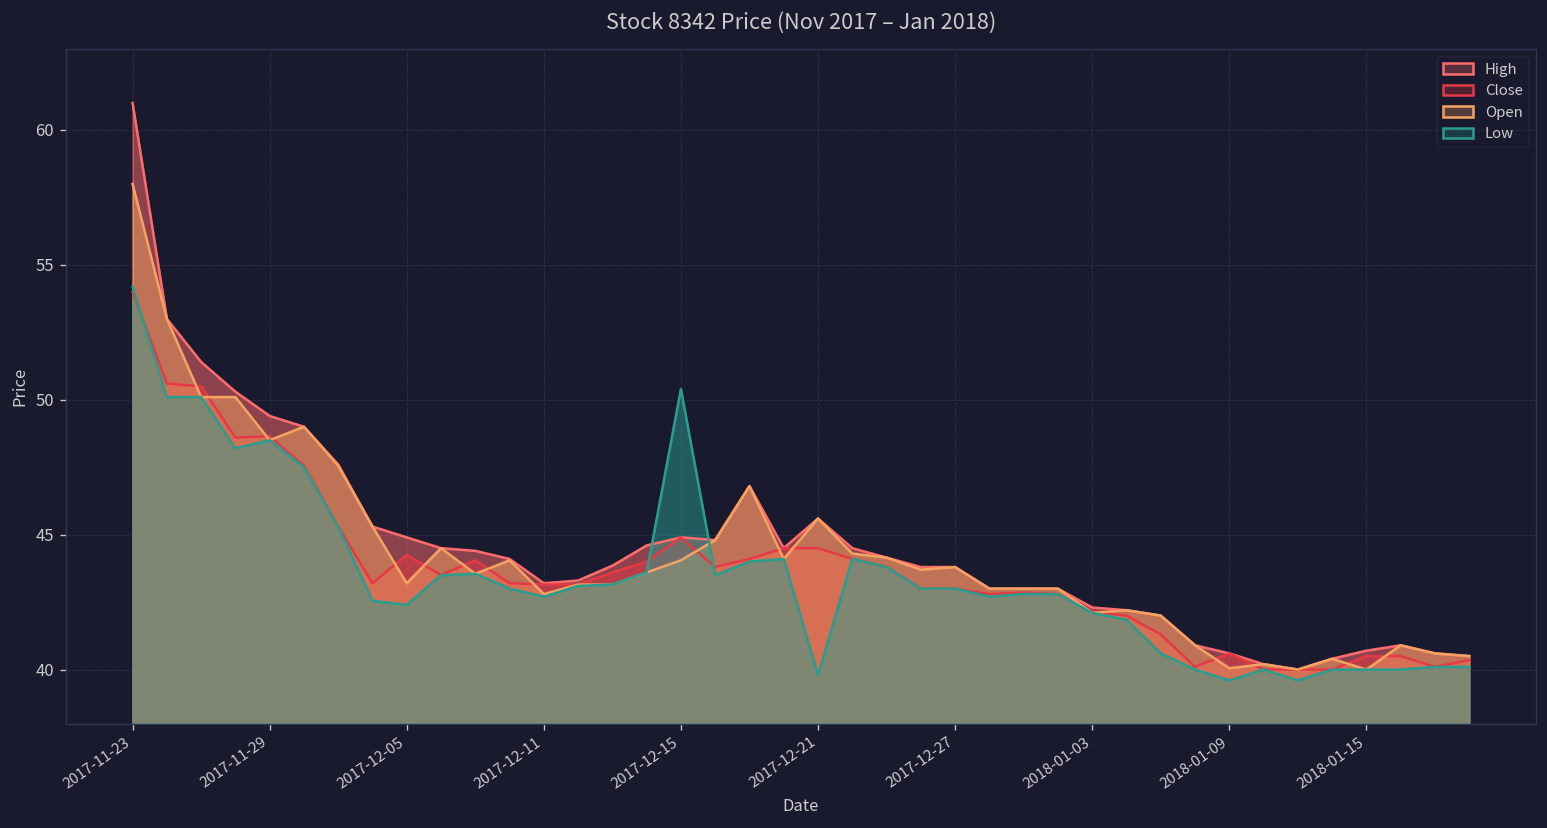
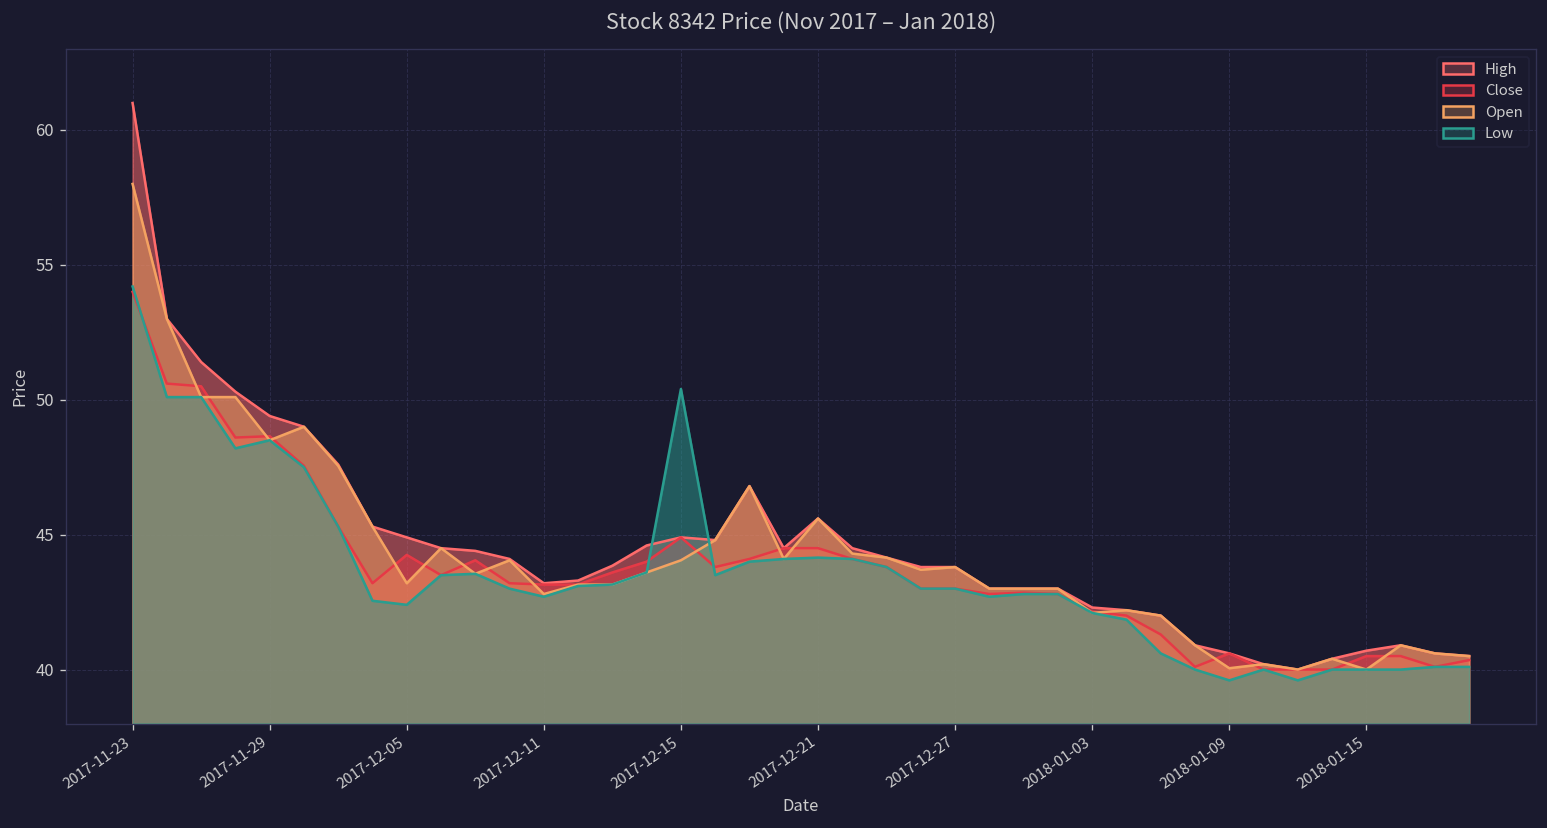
  {
    "Low": {
      "2017-11-23": 54.2,
      "2017-12-05": 42.4,
      "2017-12-15": 50.4,
-     "2017-12-21": 39.8,
+     "2017-12-21": 44.2,
      "2018-01-09": 39.6
    }
  }
